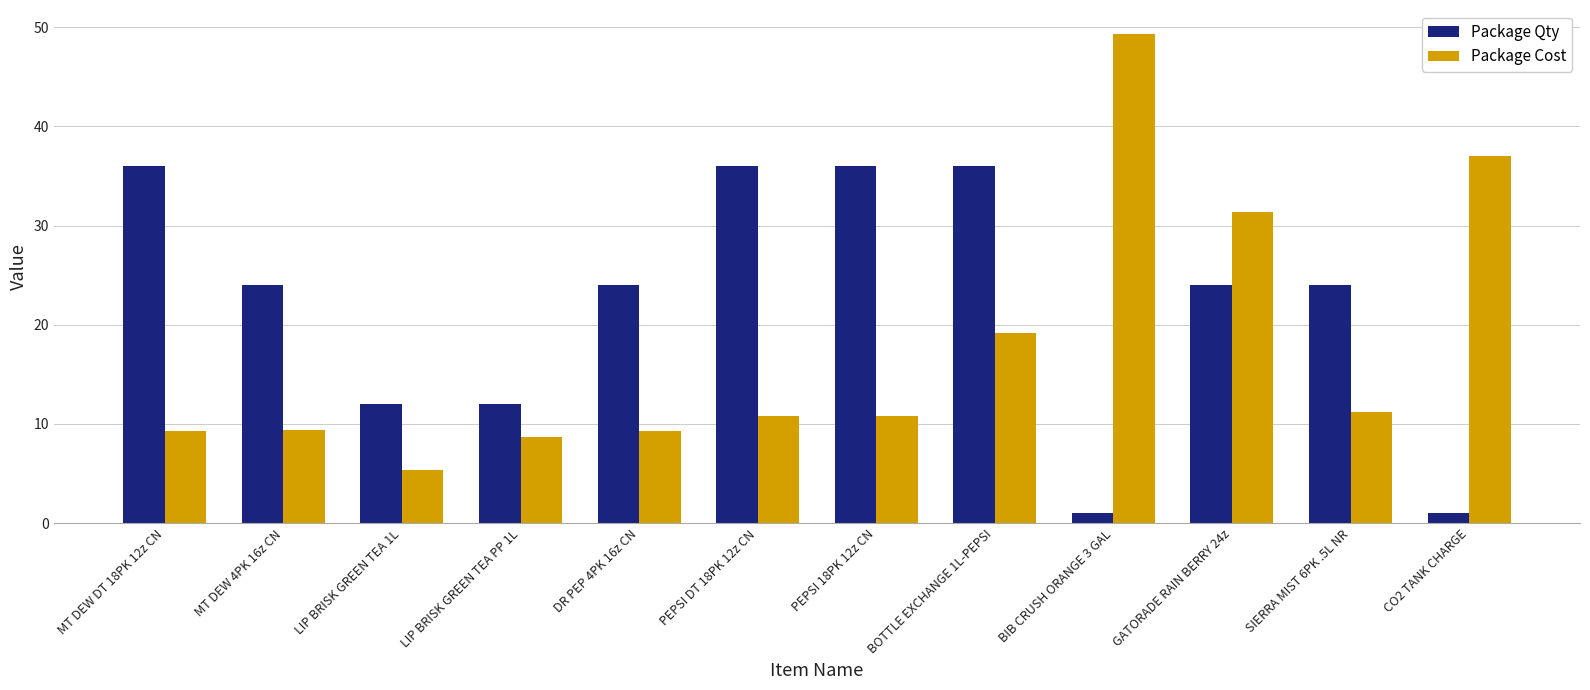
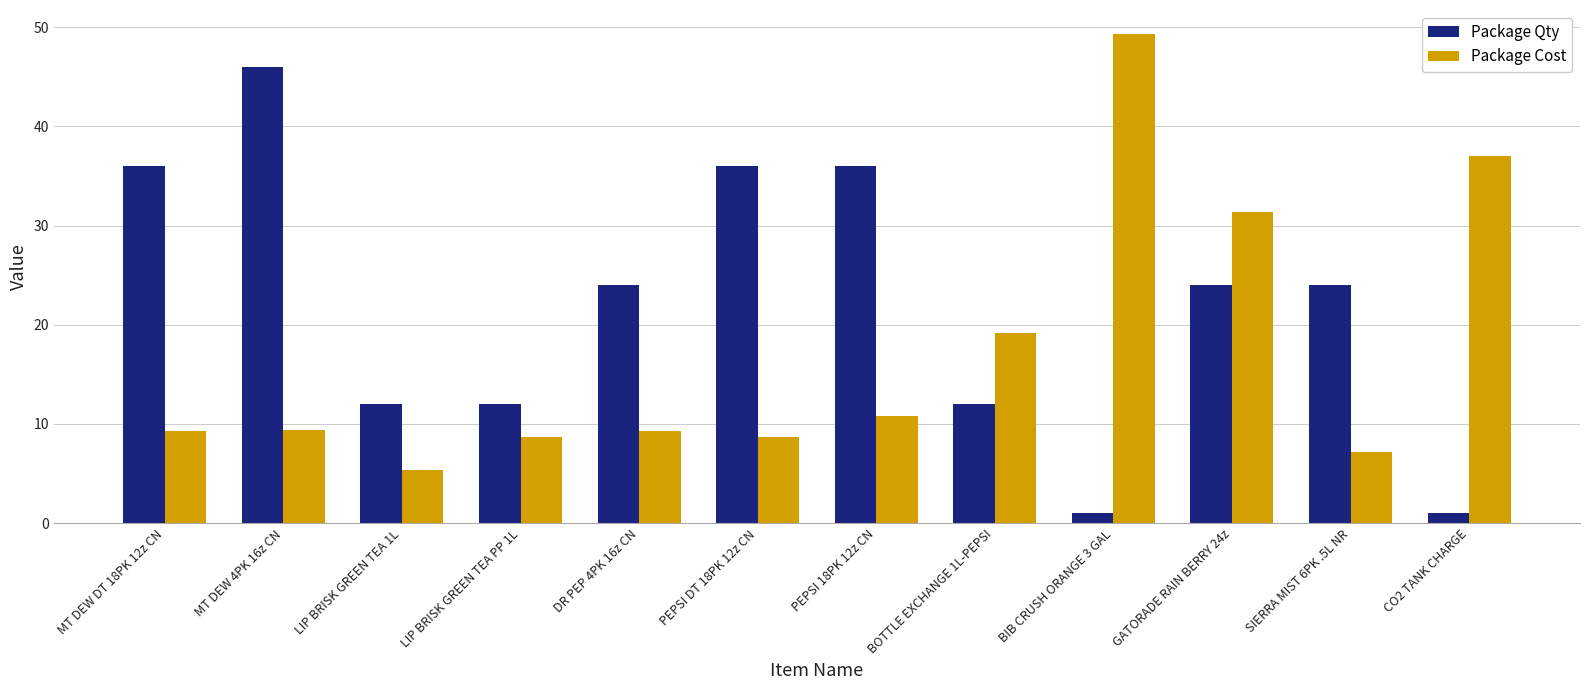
  {
    "Package Qty": {
      "MT DEW DT 18PK 12z CN": 36,
-     "MT DEW 4PK 16z CN": 24,
+     "MT DEW 4PK 16z CN": 46,
      "LIP BRISK GREEN TEA 1L": 12,
      "LIP BRISK GREEN TEA PP 1L": 12,
      "DR PEP 4PK 16z CN": 24,
      "PEPSI DT 18PK 12z CN": 36,
      "PEPSI 18PK 12z CN": 36,
-     "BOTTLE EXCHANGE 1L-PEPSI": 36,
+     "BOTTLE EXCHANGE 1L-PEPSI": 12,
      "BIB CRUSH ORANGE 3 GAL": 1,
      "GATORADE RAIN BERRY 24z": 24,
      "SIERRA MIST 6PK .5L NR": 24,
      "CO2 TANK CHARGE": 1
    },
    "Package Cost": {
      "MT DEW DT 18PK 12z CN": 9,
      "MT DEW 4PK 16z CN": 9,
      "LIP BRISK GREEN TEA 1L": 5,
      "LIP BRISK GREEN TEA PP 1L": 9,
      "DR PEP 4PK 16z CN": 9,
-     "PEPSI DT 18PK 12z CN": 11,
+     "PEPSI DT 18PK 12z CN": 9,
      "PEPSI 18PK 12z CN": 11,
      "BOTTLE EXCHANGE 1L-PEPSI": 19,
      "BIB CRUSH ORANGE 3 GAL": 49,
      "GATORADE RAIN BERRY 24z": 31,
-     "SIERRA MIST 6PK .5L NR": 11,
+     "SIERRA MIST 6PK .5L NR": 7,
      "CO2 TANK CHARGE": 37
    }
  }
